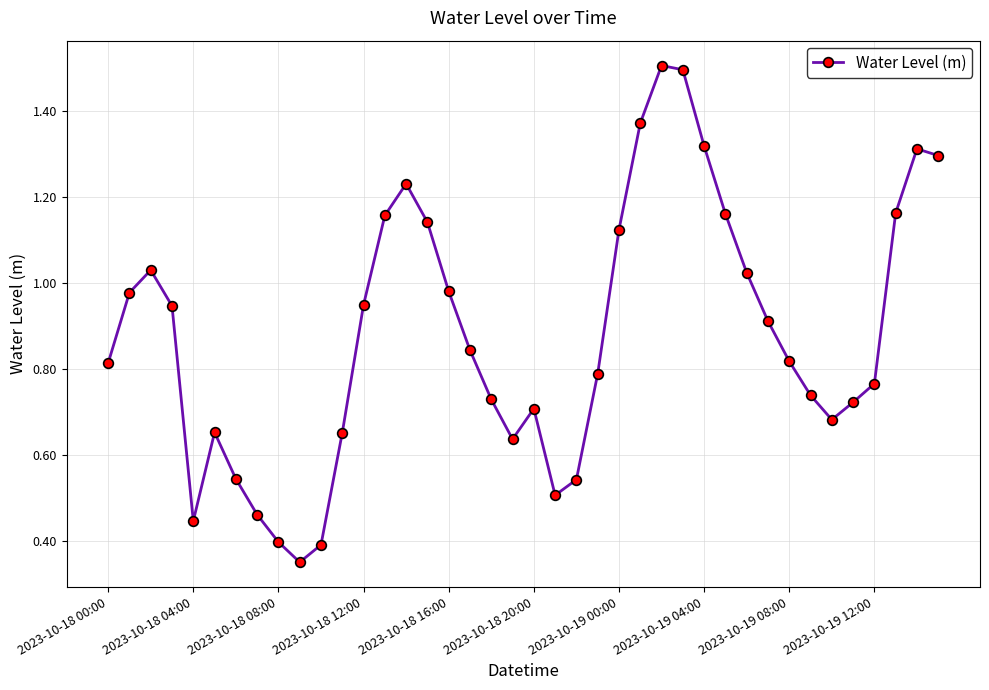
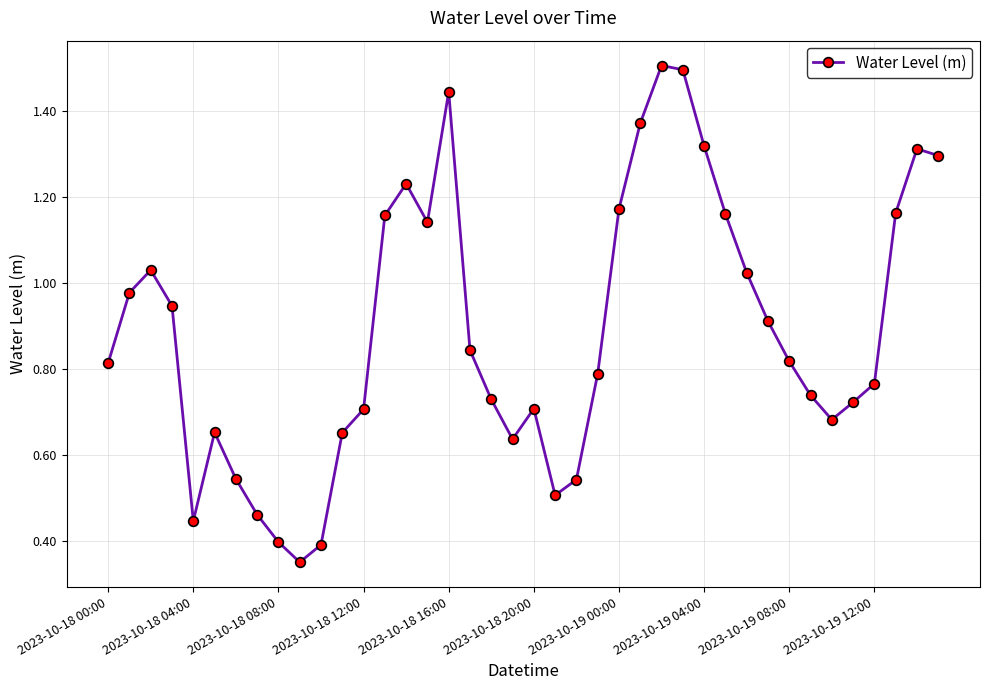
  {
    "2023-10-18 00:00": 0.81,
    "2023-10-18 04:00": 0.45,
    "2023-10-18 08:00": 0.40,
-   "2023-10-18 12:00": 0.95,
-   "2023-10-18 16:00": 0.98,
+   "2023-10-18 12:00": 0.71,
+   "2023-10-18 16:00": 1.44,
    "2023-10-18 20:00": 0.71,
-   "2023-10-19 00:00": 1.12,
+   "2023-10-19 00:00": 1.17,
    "2023-10-19 04:00": 1.32,
    "2023-10-19 08:00": 0.82,
    "2023-10-19 12:00": 0.77
  }
